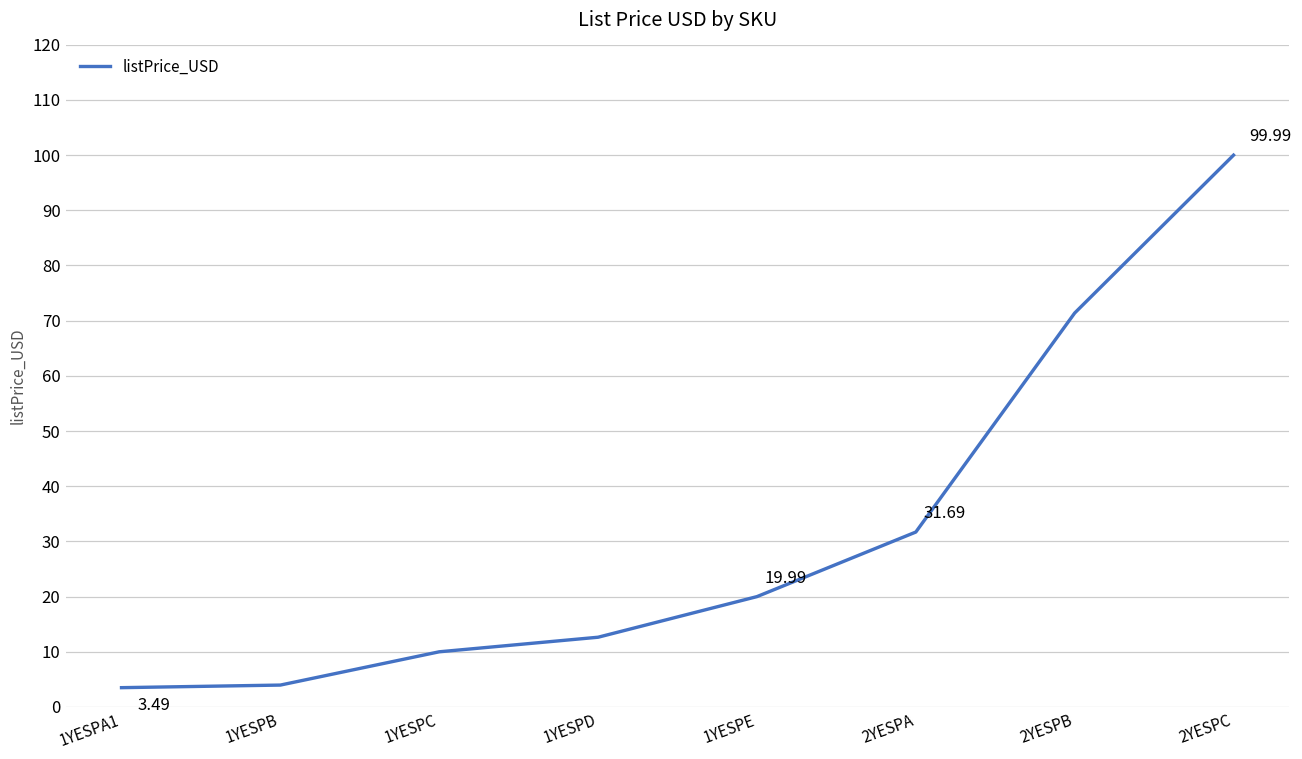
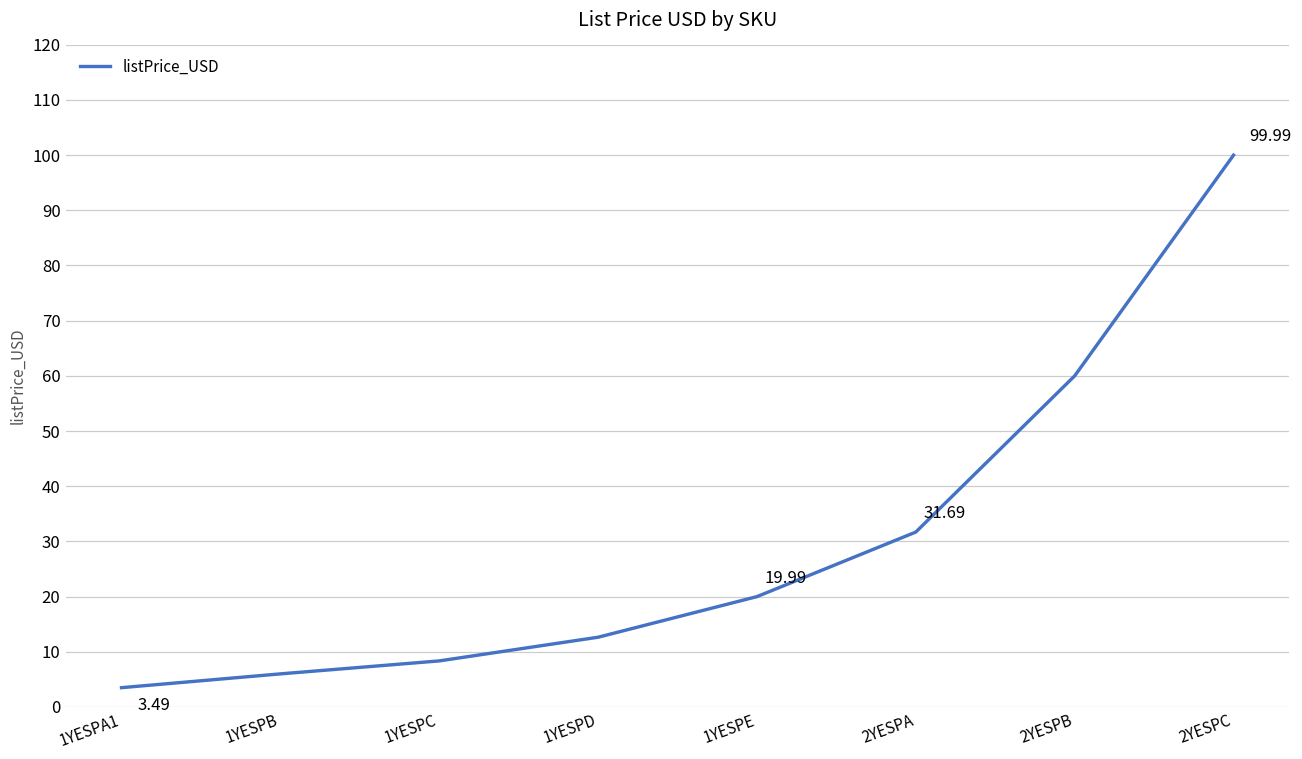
  {
-   "1YESPB": 4,
-   "1YESPC": 10,
+   "1YESPB": 6,
+   "1YESPC": 8,
    "1YESPD": 13,
-   "2YESPB": 71
+   "2YESPB": 60
  }
